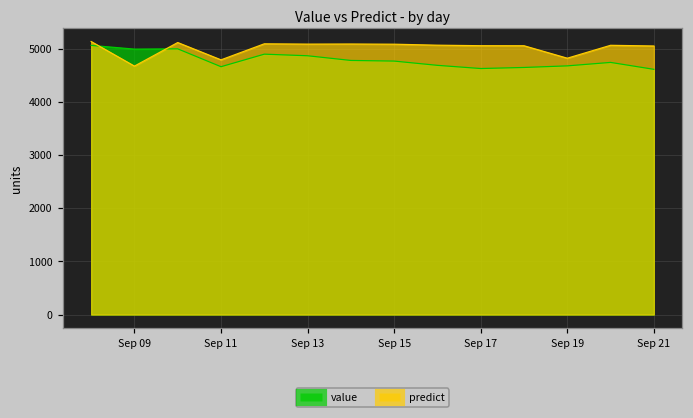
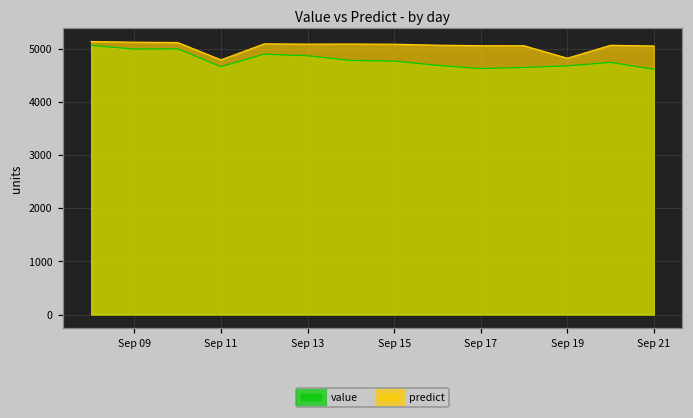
  {
    "value": {
      "Sep 09": 5000,
      "Sep 11": 4700,
      "Sep 13": 4900,
      "Sep 15": 4800,
      "Sep 17": 4600,
      "Sep 19": 4700,
      "Sep 21": 4600
    },
    "predict": {
-     "Sep 09": 4700,
+     "Sep 09": 5100,
      "Sep 11": 4800,
      "Sep 13": 5100,
      "Sep 15": 5100,
      "Sep 17": 5100,
      "Sep 19": 4800,
      "Sep 21": 5000
    }
  }
